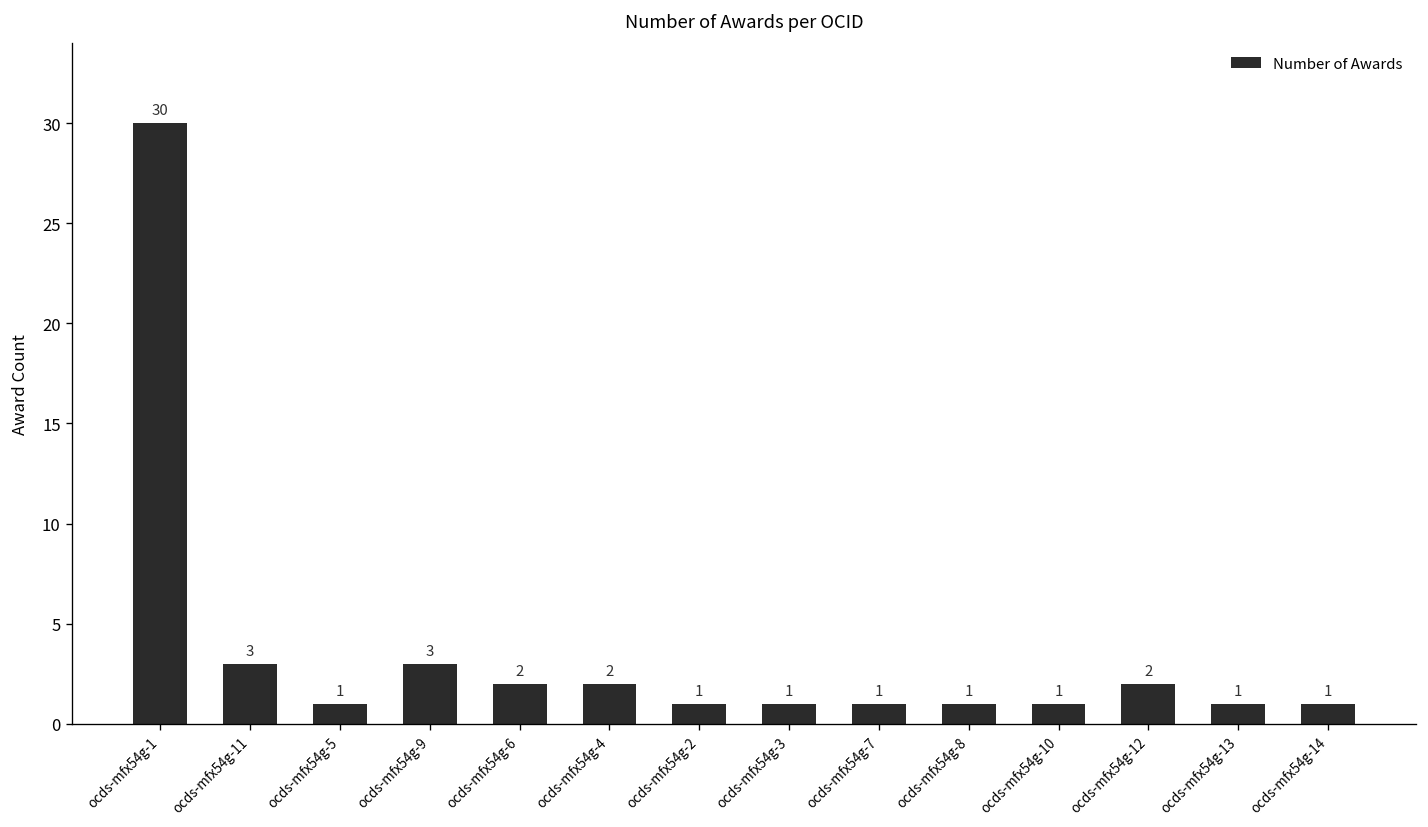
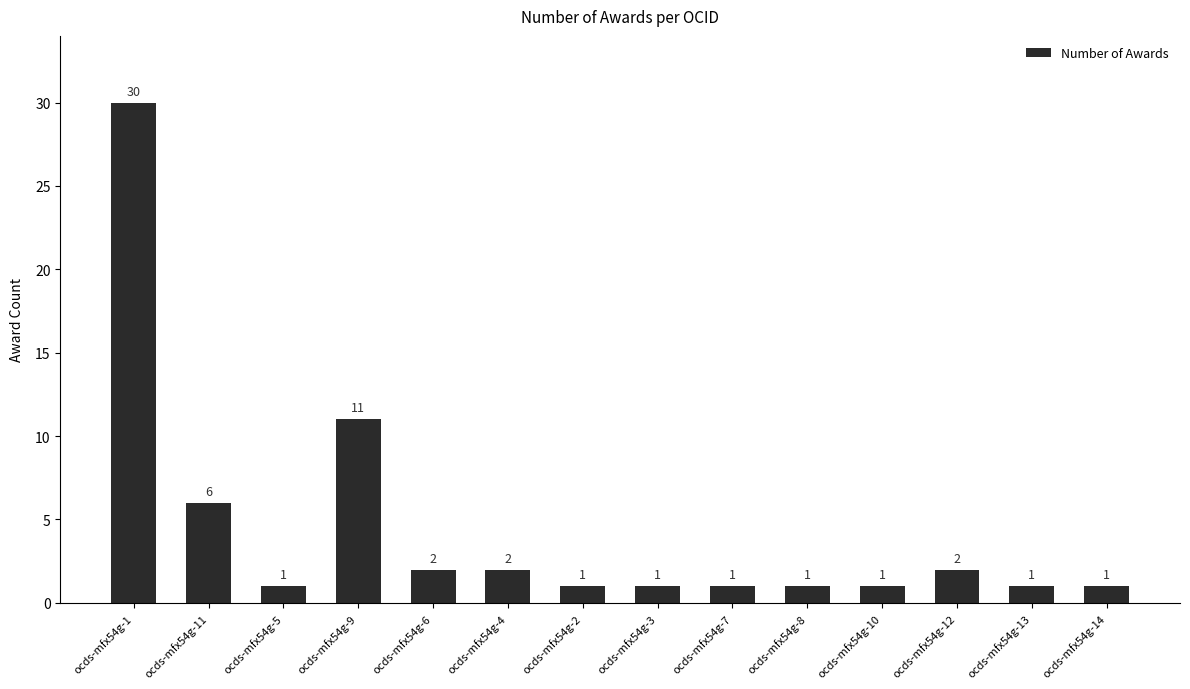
  {
    "ocds-mfx54g-1": 30,
-   "ocds-mfx54g-11": 3,
+   "ocds-mfx54g-11": 6,
    "ocds-mfx54g-5": 1,
-   "ocds-mfx54g-9": 3,
+   "ocds-mfx54g-9": 11,
    "ocds-mfx54g-6": 2,
    "ocds-mfx54g-4": 2,
    "ocds-mfx54g-2": 1,
    "ocds-mfx54g-3": 1,
    "ocds-mfx54g-7": 1,
    "ocds-mfx54g-8": 1,
    "ocds-mfx54g-10": 1,
    "ocds-mfx54g-12": 2,
    "ocds-mfx54g-13": 1,
    "ocds-mfx54g-14": 1
  }
